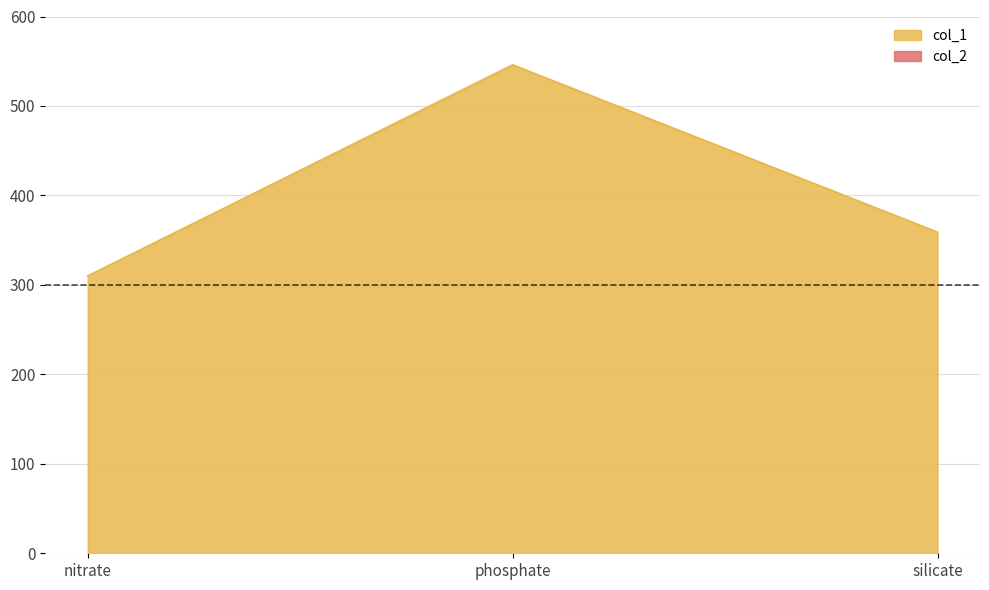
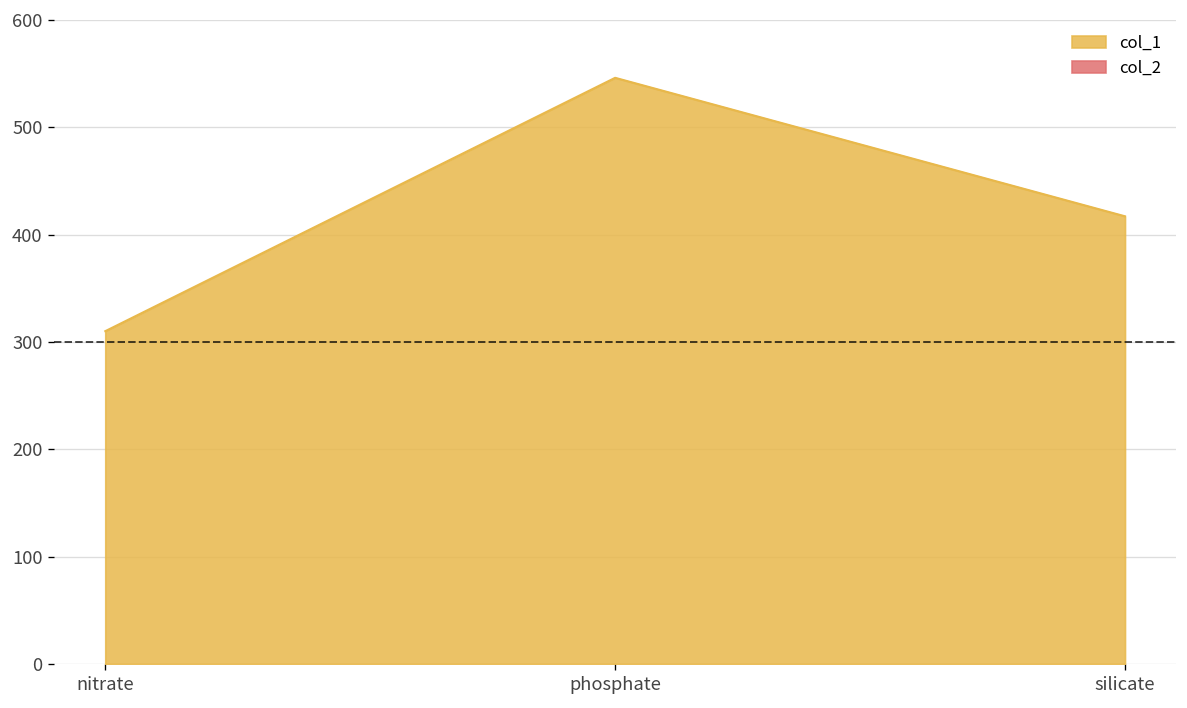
  {
    "nitrate": 310,
    "phosphate": 550,
-   "silicate": 360
+   "silicate": 420
  }
